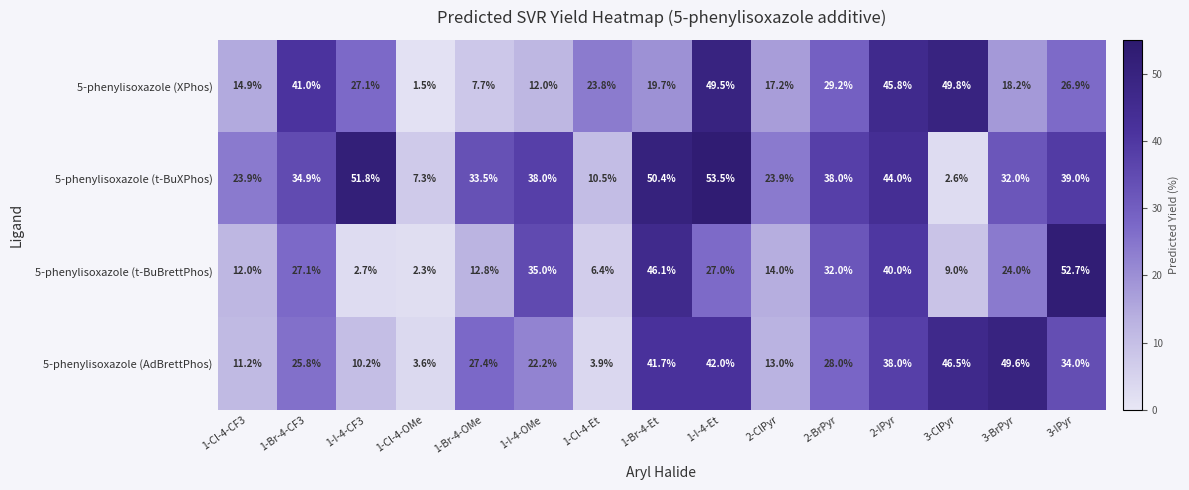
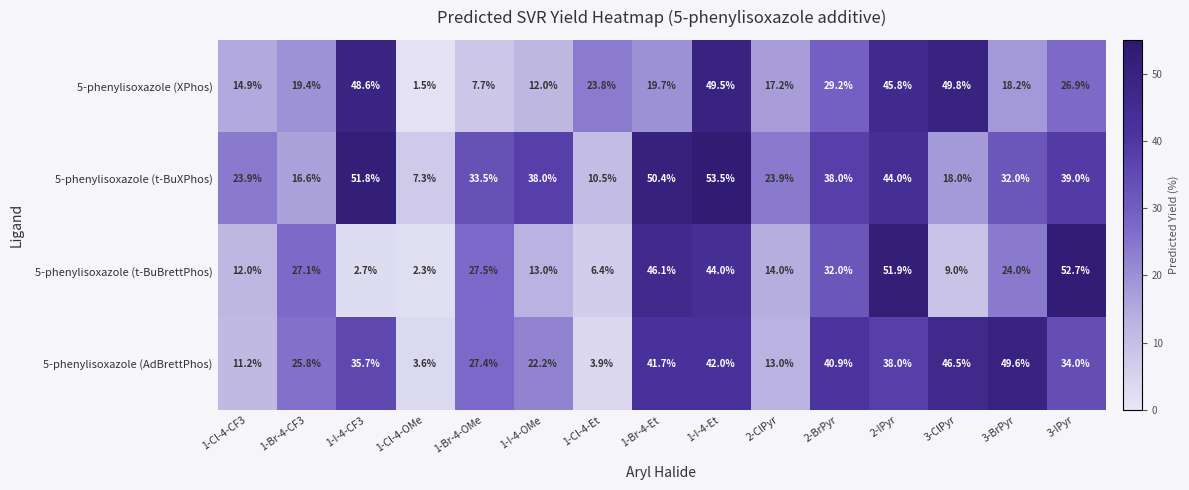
  {
    "5-phenylisoxazole (XPhos)": {
      "1-Cl-4-CF3": "14.9%",
-     "1-Br-4-CF3": "41.0%",
-     "1-I-4-CF3": "27.1%",
+     "1-Br-4-CF3": "19.4%",
+     "1-I-4-CF3": "48.6%",
      "1-Cl-4-OMe": "1.5%",
      "1-Br-4-OMe": "7.7%",
      "1-I-4-OMe": "12.0%",
      "1-Cl-4-Et": "23.8%",
      "1-Br-4-Et": "19.7%",
      "1-I-4-Et": "49.5%",
      "2-ClPyr": "17.2%",
      "2-BrPyr": "29.2%",
      "2-IPyr": "45.8%",
      "3-ClPyr": "49.8%",
      "3-BrPyr": "18.2%",
      "3-IPyr": "26.9%"
    },
    "5-phenylisoxazole (t-BuXPhos)": {
      "1-Cl-4-CF3": "23.9%",
-     "1-Br-4-CF3": "34.9%",
+     "1-Br-4-CF3": "16.6%",
      "1-I-4-CF3": "51.8%",
      "1-Cl-4-OMe": "7.3%",
      "1-Br-4-OMe": "33.5%",
      "1-I-4-OMe": "38.0%",
      "1-Cl-4-Et": "10.5%",
      "1-Br-4-Et": "50.4%",
      "1-I-4-Et": "53.5%",
      "2-ClPyr": "23.9%",
      "2-BrPyr": "38.0%",
      "2-IPyr": "44.0%",
-     "3-ClPyr": "2.6%",
+     "3-ClPyr": "18.0%",
      "3-BrPyr": "32.0%",
      "3-IPyr": "39.0%"
    },
    "5-phenylisoxazole (t-BuBrettPhos)": {
      "1-Cl-4-CF3": "12.0%",
      "1-Br-4-CF3": "27.1%",
      "1-I-4-CF3": "2.7%",
      "1-Cl-4-OMe": "2.3%",
-     "1-Br-4-OMe": "12.8%",
-     "1-I-4-OMe": "35.0%",
+     "1-Br-4-OMe": "27.5%",
+     "1-I-4-OMe": "13.0%",
      "1-Cl-4-Et": "6.4%",
      "1-Br-4-Et": "46.1%",
-     "1-I-4-Et": "27.0%",
+     "1-I-4-Et": "44.0%",
      "2-ClPyr": "14.0%",
      "2-BrPyr": "32.0%",
-     "2-IPyr": "40.0%",
+     "2-IPyr": "51.9%",
      "3-ClPyr": "9.0%",
      "3-BrPyr": "24.0%",
      "3-IPyr": "52.7%"
    },
    "5-phenylisoxazole (AdBrettPhos)": {
      "1-Cl-4-CF3": "11.2%",
      "1-Br-4-CF3": "25.8%",
-     "1-I-4-CF3": "10.2%",
+     "1-I-4-CF3": "35.7%",
      "1-Cl-4-OMe": "3.6%",
      "1-Br-4-OMe": "27.4%",
      "1-I-4-OMe": "22.2%",
      "1-Cl-4-Et": "3.9%",
      "1-Br-4-Et": "41.7%",
      "1-I-4-Et": "42.0%",
      "2-ClPyr": "13.0%",
-     "2-BrPyr": "28.0%",
+     "2-BrPyr": "40.9%",
      "2-IPyr": "38.0%",
      "3-ClPyr": "46.5%",
      "3-BrPyr": "49.6%",
      "3-IPyr": "34.0%"
    }
  }
